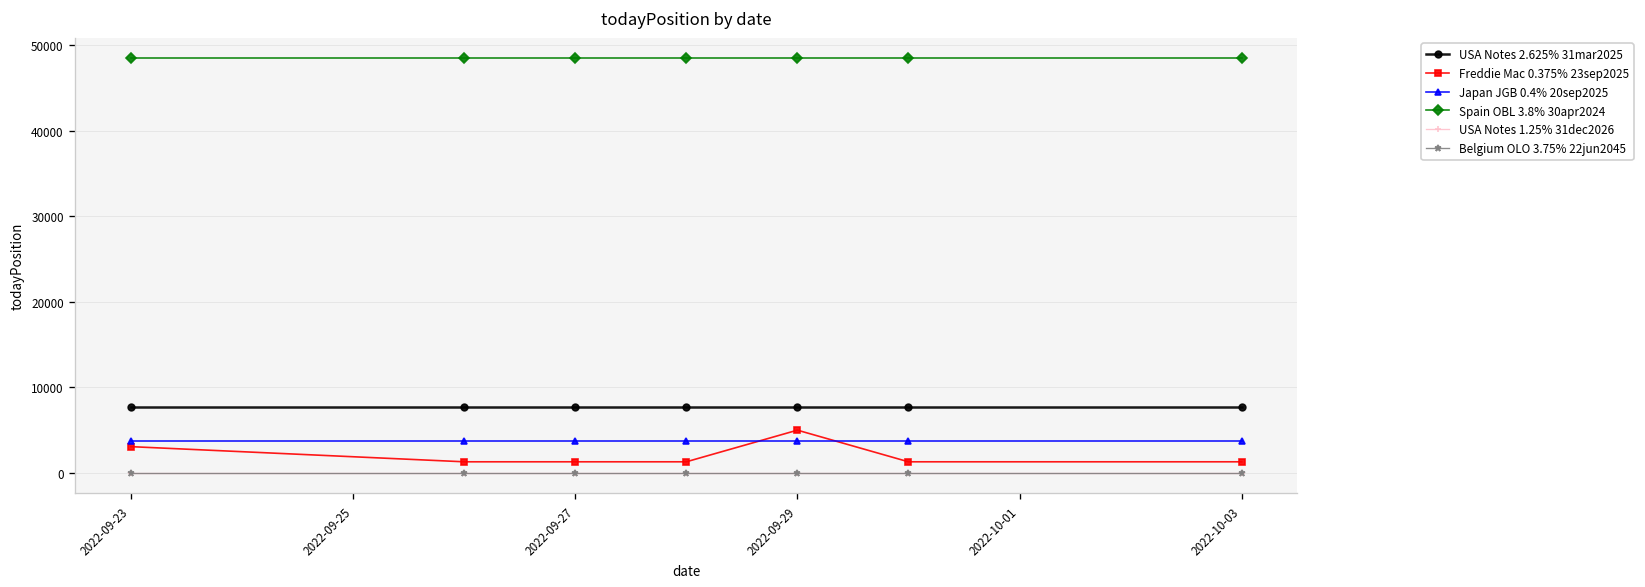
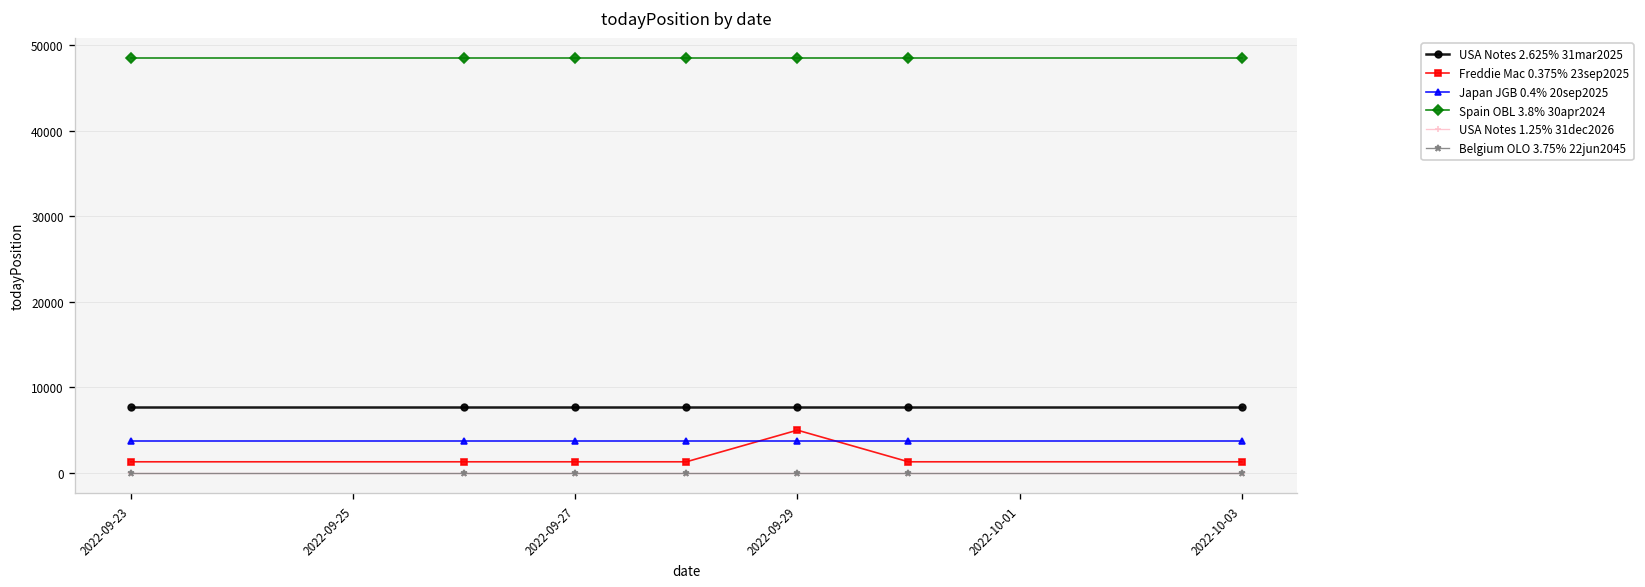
  {
    "USA Notes 2.625% 31mar2025": {
      "2022-09-23": 8000,
      "2022-09-27": 8000,
      "2022-09-29": 8000,
      "2022-10-03": 8000
    },
    "Freddie Mac 0.375% 23sep2025": {
-     "2022-09-23": 3000,
+     "2022-09-23": 1000,
      "2022-09-27": 1000,
      "2022-09-29": 5000,
      "2022-10-03": 1000
    },
    "Japan JGB 0.4% 20sep2025": {
      "2022-09-23": 4000,
      "2022-09-27": 4000,
      "2022-09-29": 4000,
      "2022-10-03": 4000
    },
    "Spain OBL 3.8% 30apr2024": {
      "2022-09-23": 48000,
      "2022-09-27": 48000,
      "2022-09-29": 48000,
      "2022-10-03": 48000
    },
    "Belgium OLO 3.75% 22jun2045": {
      "2022-09-23": 0,
      "2022-09-27": 0,
      "2022-09-29": 0,
      "2022-10-03": 0
    }
  }
